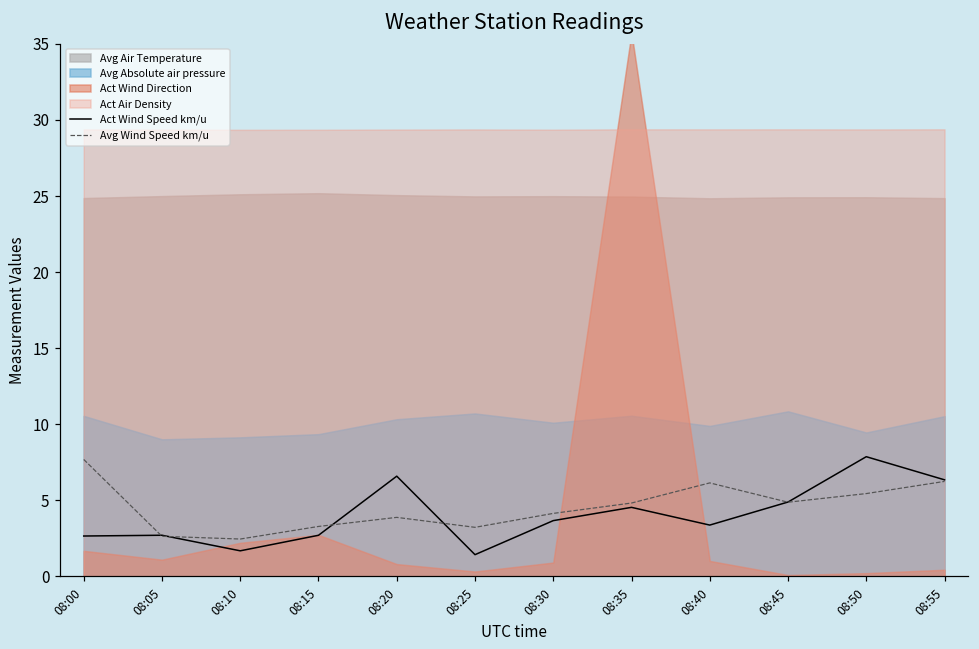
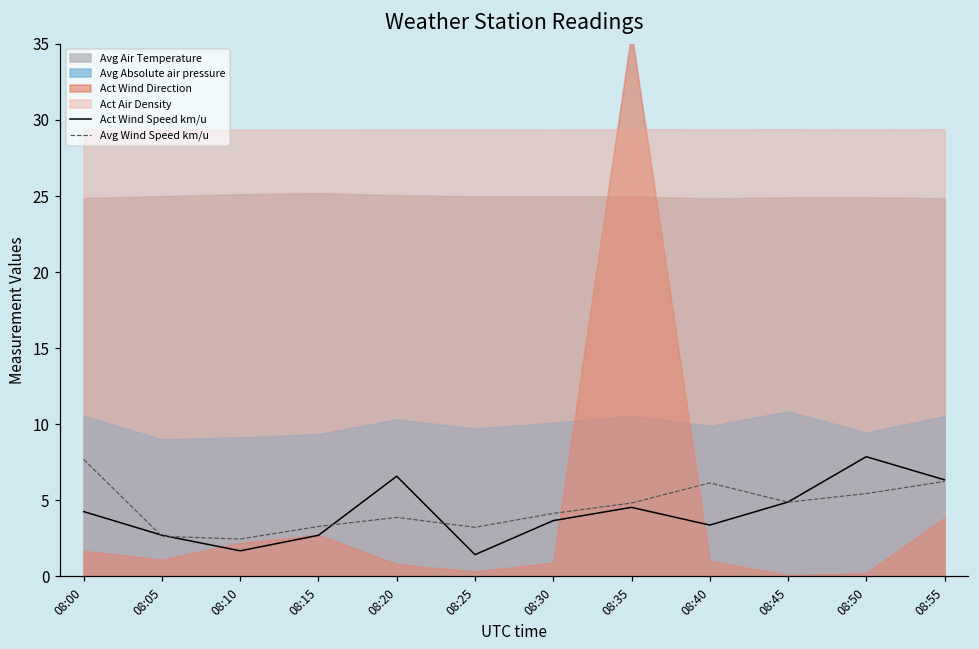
  {
    "Act Wind Speed km/u": {
-     "08:00": 2.7,
+     "08:00": 4.3,
      "08:10": 1.7,
      "08:20": 6.6,
      "08:25": 1.4,
      "08:30": 3.7,
      "08:35": 4.5,
      "08:40": 3.4,
      "08:50": 7.9
    },
    "Avg Wind Speed km/u": {
      "08:00": 7.7,
      "08:10": 2.5,
      "08:15": 3.3,
      "08:20": 3.9,
      "08:25": 3.2,
      "08:30": 4.1,
      "08:35": 4.8,
      "08:40": 6.1,
      "08:50": 5.4
    },
    "Avg Absolute air pressure": {
      "08:00": 10.5,
      "08:05": 9.0,
      "08:10": 9.1,
      "08:15": 9.3,
      "08:20": 10.3,
-     "08:25": 10.7,
+     "08:25": 9.7,
      "08:30": 10.1,
      "08:35": 10.6,
      "08:40": 9.9,
      "08:45": 10.9,
      "08:50": 9.5,
      "08:55": 10.5
    },
    "Act Wind Direction": {
      "08:00": 1.7,
      "08:05": 1.1,
      "08:10": 2.2,
      "08:20": 0.8,
      "08:25": 0.3,
      "08:30": 0.9,
      "08:40": 1.0,
      "08:50": 0.2,
-     "08:55": 0.4
+     "08:55": 3.9
    }
  }
